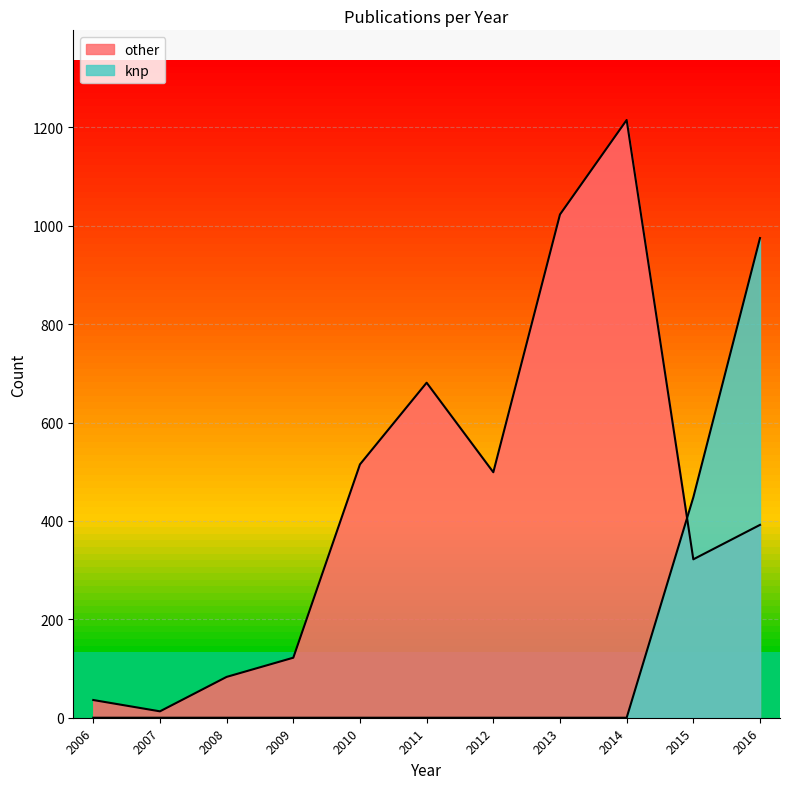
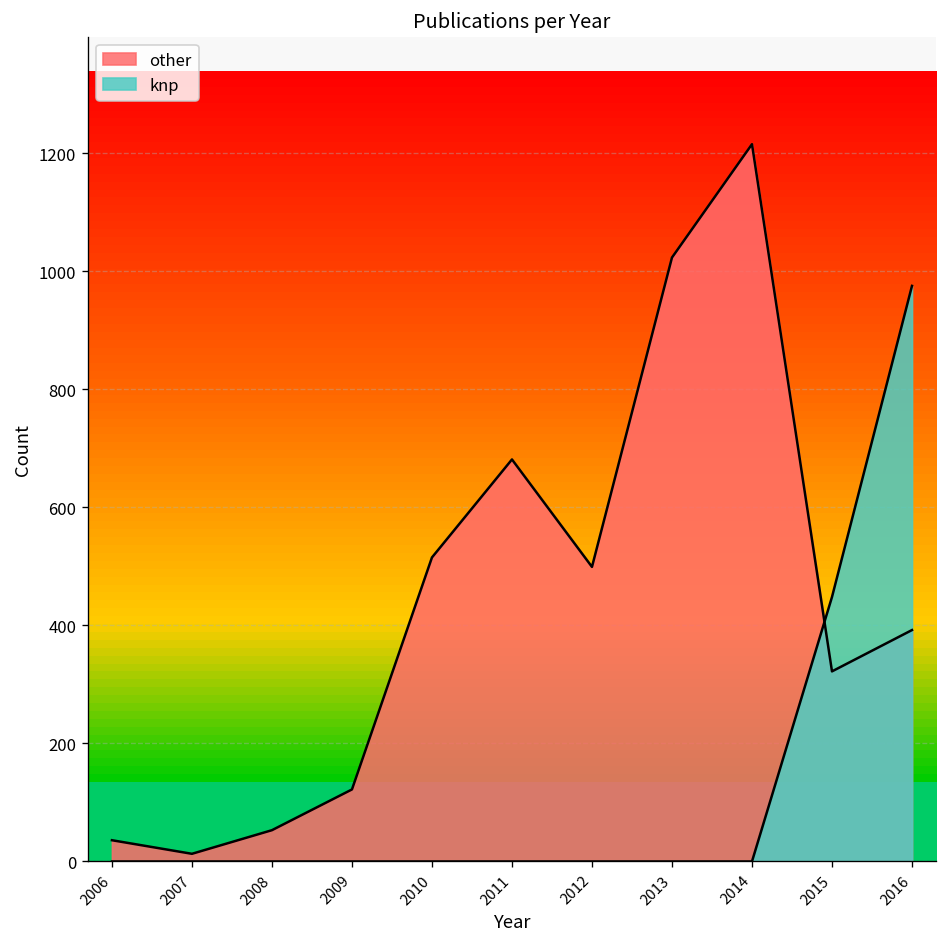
  {
    "other": {
      "2006": 40,
      "2007": 10,
-     "2008": 80,
+     "2008": 50,
      "2009": 120,
      "2010": 520,
      "2011": 680,
      "2012": 500,
      "2013": 1020,
      "2014": 1220,
      "2015": 320,
      "2016": 390
    },
    "knp": {
      "2006": 0,
      "2007": 0,
      "2008": 0,
      "2009": 0,
      "2010": 0,
      "2011": 0,
      "2012": 0,
      "2013": 0,
      "2014": 0,
      "2015": 450,
      "2016": 980
    }
  }
